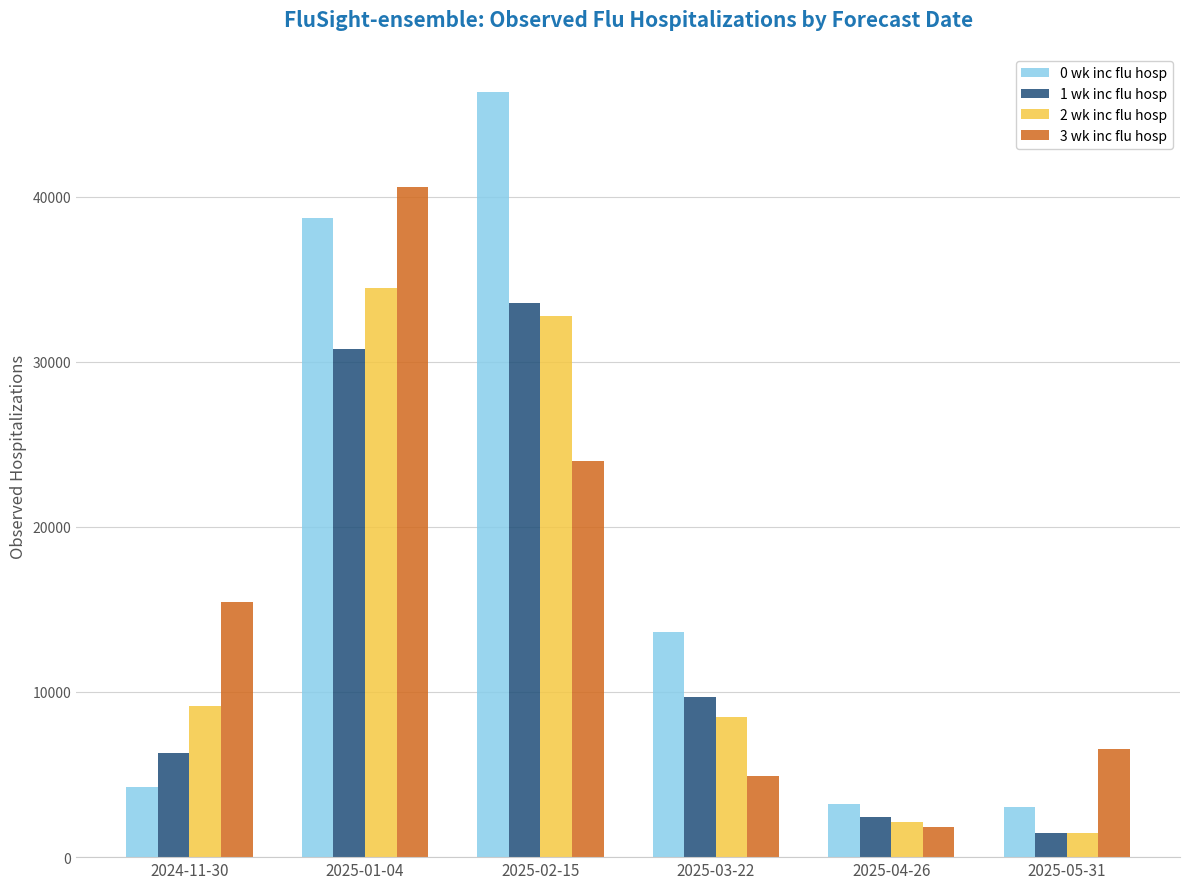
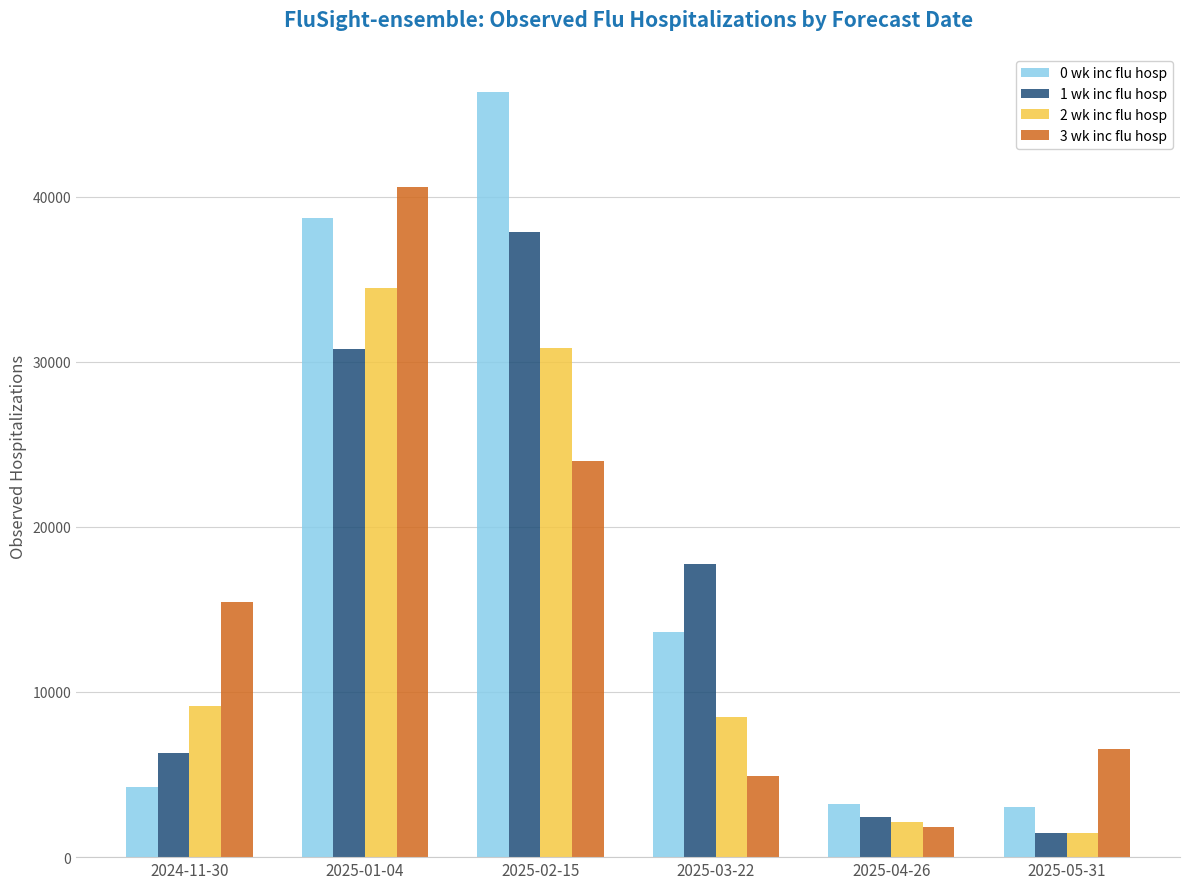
  {
    "0 wk inc flu hosp": {
      "2024-11-30": 4300,
      "2025-01-04": 38700,
      "2025-02-15": 46300,
      "2025-03-22": 13600,
      "2025-04-26": 3200,
      "2025-05-31": 3000
    },
    "1 wk inc flu hosp": {
      "2024-11-30": 6300,
      "2025-01-04": 30800,
-     "2025-02-15": 33600,
-     "2025-03-22": 9700,
+     "2025-02-15": 37900,
+     "2025-03-22": 17700,
      "2025-04-26": 2400,
      "2025-05-31": 1500
    },
    "2 wk inc flu hosp": {
      "2024-11-30": 9200,
      "2025-01-04": 34500,
-     "2025-02-15": 32800,
+     "2025-02-15": 30800,
      "2025-03-22": 8500,
      "2025-04-26": 2100,
      "2025-05-31": 1400
    },
    "3 wk inc flu hosp": {
      "2024-11-30": 15400,
      "2025-01-04": 40600,
      "2025-02-15": 24000,
      "2025-03-22": 4900,
      "2025-04-26": 1800,
      "2025-05-31": 6600
    }
  }
